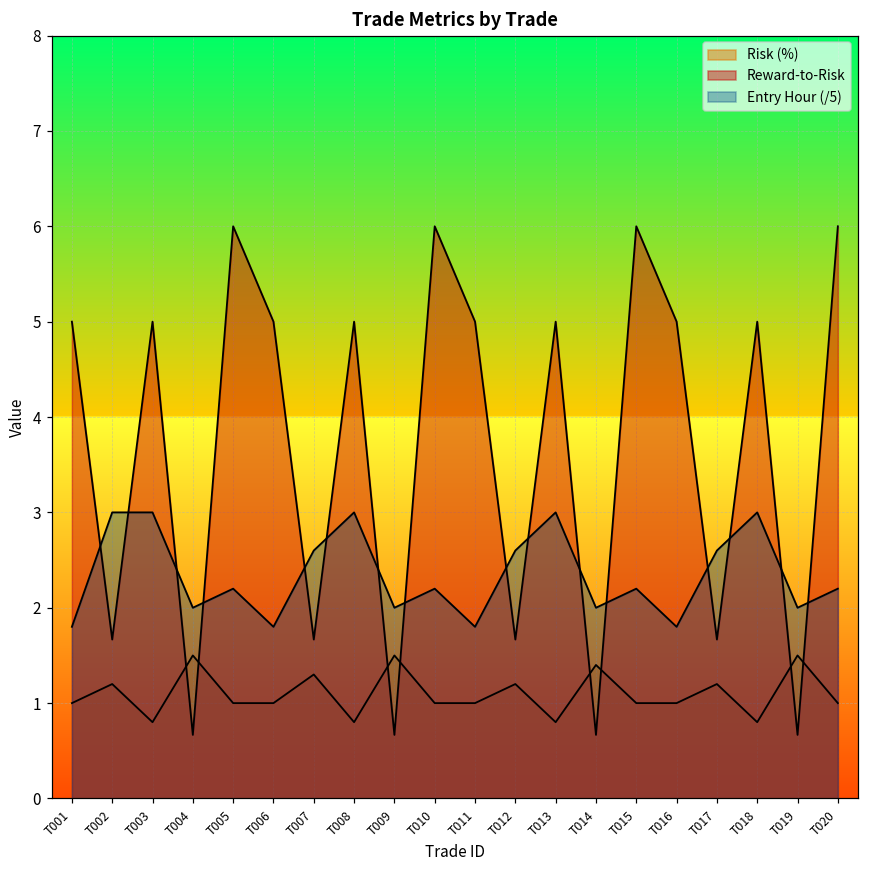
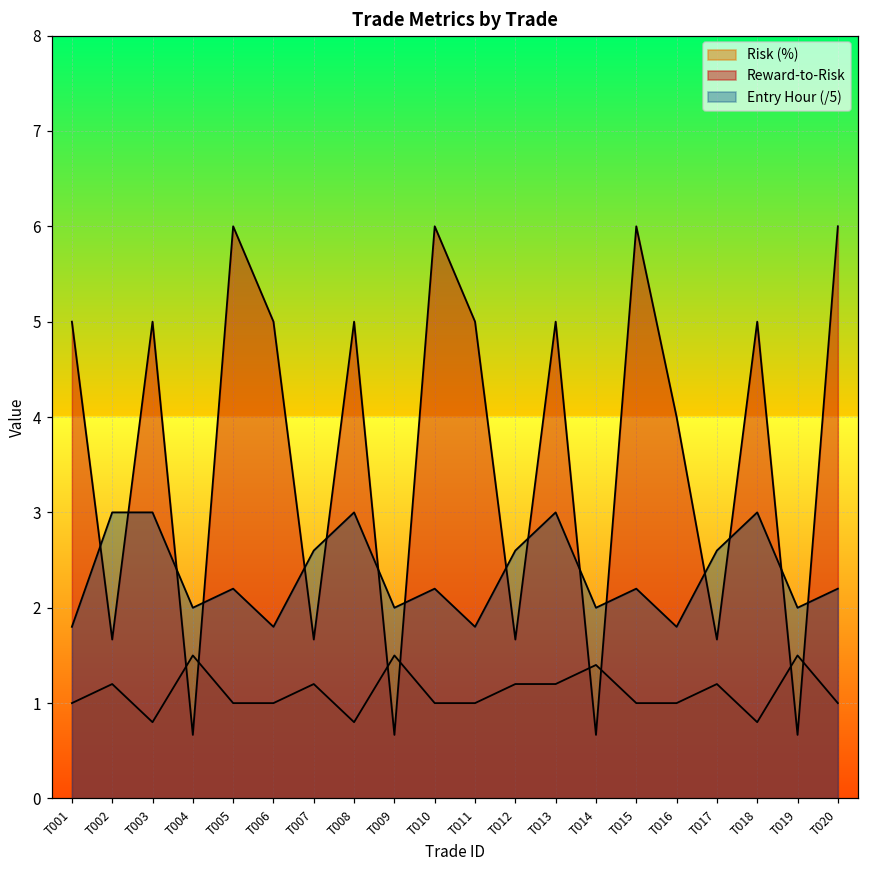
  {
    "Risk (%)": {
      "T001": 1.0,
      "T002": 1.2,
      "T003": 0.8,
      "T004": 1.5,
      "T005": 1.0,
      "T006": 1.0,
-     "T007": 1.3,
+     "T007": 1.2,
      "T008": 0.8,
      "T009": 1.5,
      "T010": 1.0,
      "T011": 1.0,
      "T012": 1.2,
-     "T013": 0.8,
+     "T013": 1.2,
      "T014": 1.4,
      "T015": 1.0,
      "T016": 1.0,
      "T017": 1.2,
      "T018": 0.8,
      "T019": 1.5,
      "T020": 1.0
    },
    "Reward-to-Risk": {
      "T001": 5,
      "T002": 1.7,
      "T003": 5,
      "T004": 0.7,
      "T005": 6,
      "T006": 5,
      "T007": 1.7,
      "T008": 5,
      "T009": 0.7,
      "T010": 6,
      "T011": 5,
      "T012": 1.7,
      "T013": 5,
      "T014": 0.7,
      "T015": 6,
-     "T016": 5,
+     "T016": 4,
      "T017": 1.7,
      "T018": 5,
      "T019": 0.7,
      "T020": 6
    },
    "Entry Hour (/5)": {
      "T001": 1.8,
      "T002": 3.0,
      "T003": 3.0,
      "T004": 2.0,
      "T005": 2.2,
      "T006": 1.8,
      "T007": 2.6,
      "T008": 3.0,
      "T009": 2.0,
      "T010": 2.2,
      "T011": 1.8,
      "T012": 2.6,
      "T013": 3.0,
      "T014": 2.0,
      "T015": 2.2,
      "T016": 1.8,
      "T017": 2.6,
      "T018": 3.0,
      "T019": 2.0,
      "T020": 2.2
    }
  }
